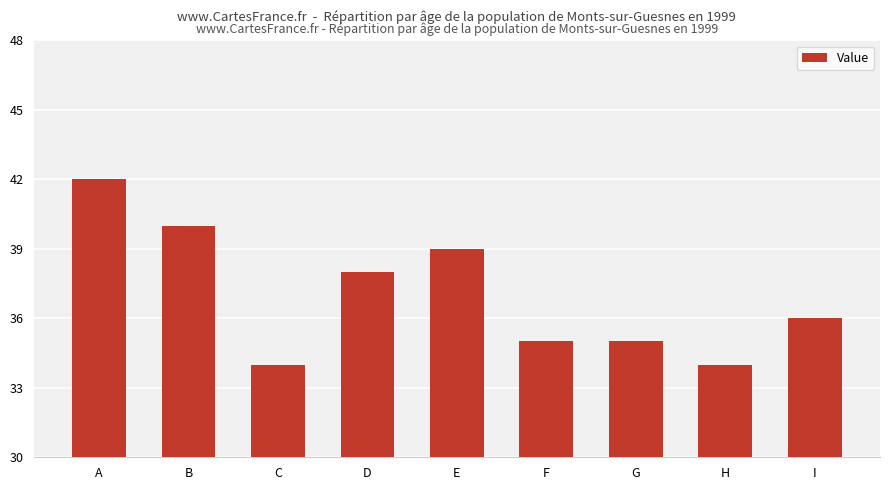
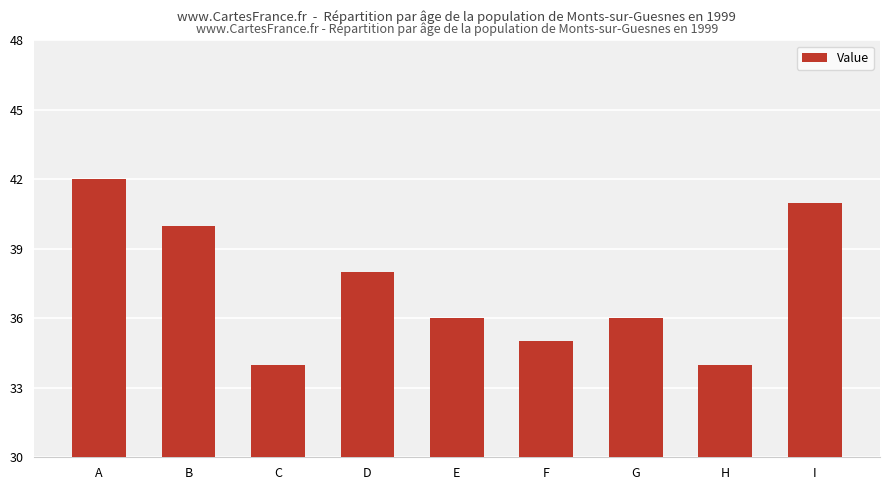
  {
    "A": 42,
    "B": 40,
    "C": 34,
    "D": 38,
-   "E": 39,
+   "E": 36,
    "F": 35,
-   "G": 35,
+   "G": 36,
    "H": 34,
-   "I": 36
+   "I": 41
  }
